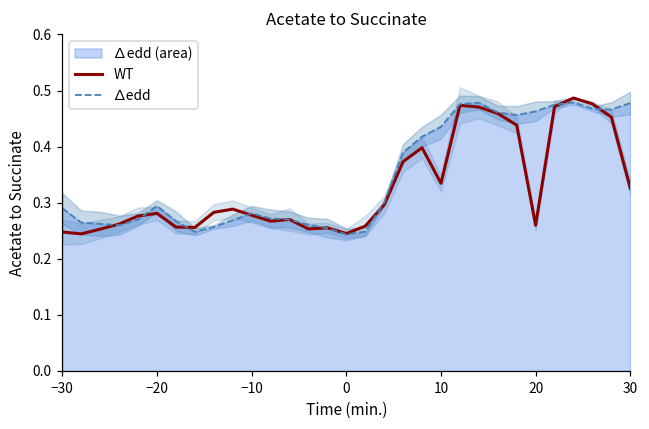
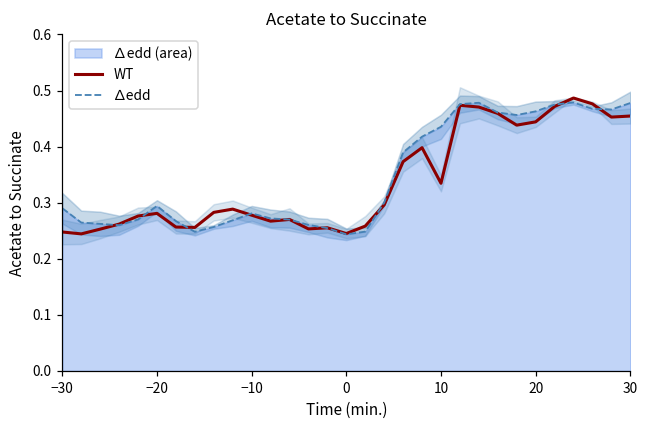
  {
    "WT": {
      "−30": 0.25,
      "−20": 0.28,
      "10": 0.33,
-     "20": 0.26,
-     "30": 0.33
+     "20": 0.44,
+     "30": 0.45
    }
  }
